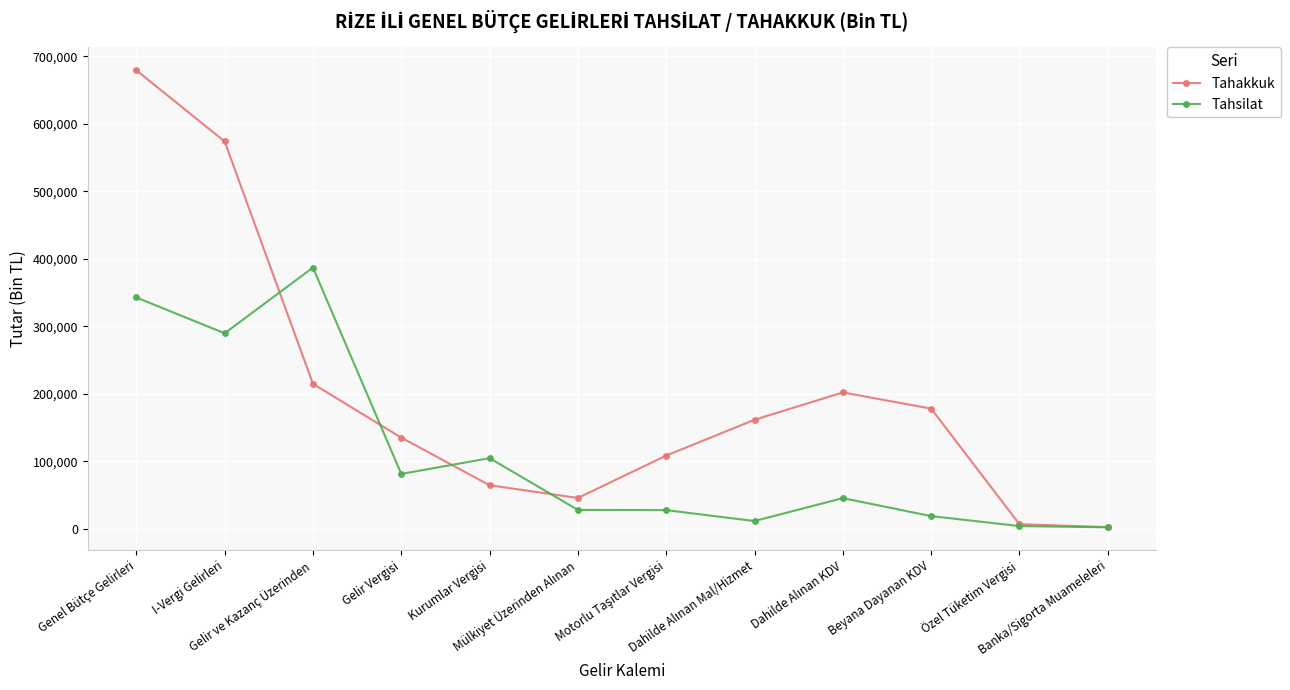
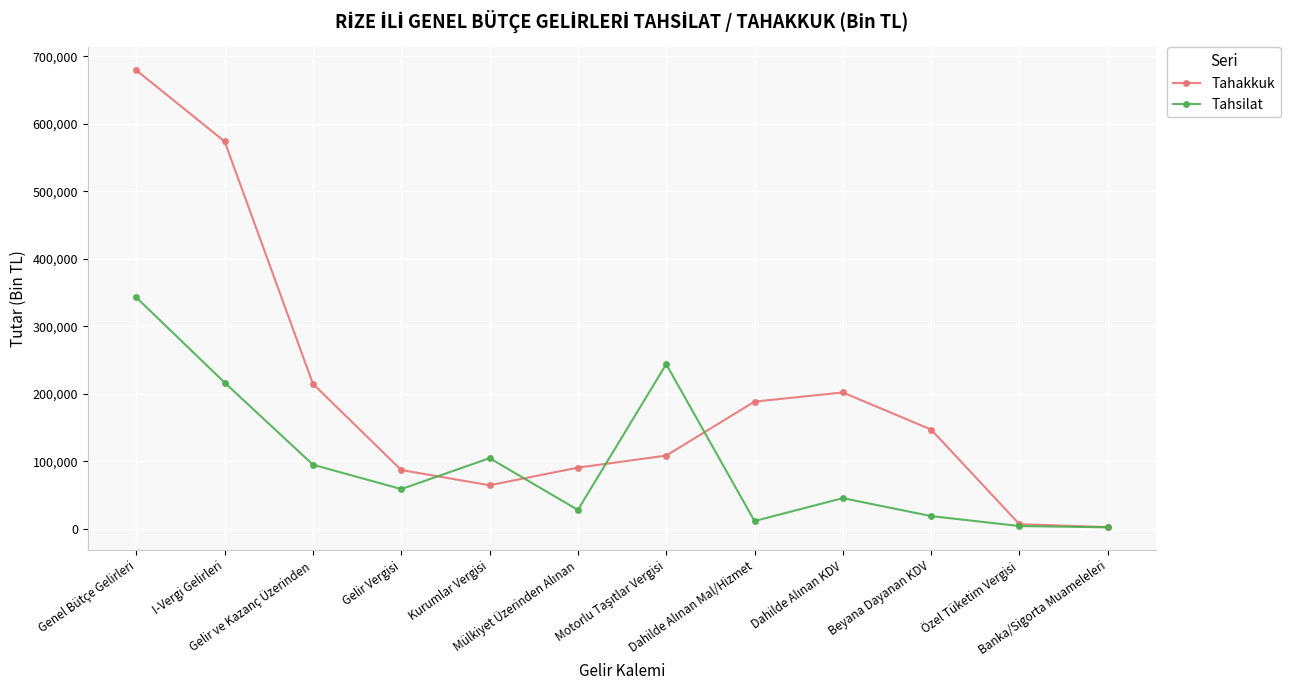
  {
    "Tahakkuk": {
      "Genel Bütçe Gelirleri": "680,000",
      "I-Vergi Gelirleri": "570,000",
      "Gelir ve Kazanç Üzerinden": "210,000",
-     "Gelir Vergisi": "140,000",
+     "Gelir Vergisi": "90,000",
      "Kurumlar Vergisi": "60,000",
-     "Mülkiyet Üzerinden Alınan": "50,000",
+     "Mülkiyet Üzerinden Alınan": "90,000",
      "Motorlu Taşıtlar Vergisi": "110,000",
-     "Dahilde Alınan Mal/Hizmet": "160,000",
+     "Dahilde Alınan Mal/Hizmet": "190,000",
      "Dahilde Alınan KDV": "200,000",
-     "Beyana Dayanan KDV": "180,000"
+     "Beyana Dayanan KDV": "150,000"
    },
    "Tahsilat": {
      "Genel Bütçe Gelirleri": "340,000",
-     "I-Vergi Gelirleri": "290,000",
-     "Gelir ve Kazanç Üzerinden": "390,000",
-     "Gelir Vergisi": "80,000",
+     "I-Vergi Gelirleri": "220,000",
+     "Gelir ve Kazanç Üzerinden": "100,000",
+     "Gelir Vergisi": "60,000",
      "Kurumlar Vergisi": "100,000",
      "Mülkiyet Üzerinden Alınan": "30,000",
-     "Motorlu Taşıtlar Vergisi": "30,000",
+     "Motorlu Taşıtlar Vergisi": "240,000",
      "Dahilde Alınan Mal/Hizmet": "10,000",
      "Dahilde Alınan KDV": "50,000",
      "Beyana Dayanan KDV": "20,000"
    }
  }
